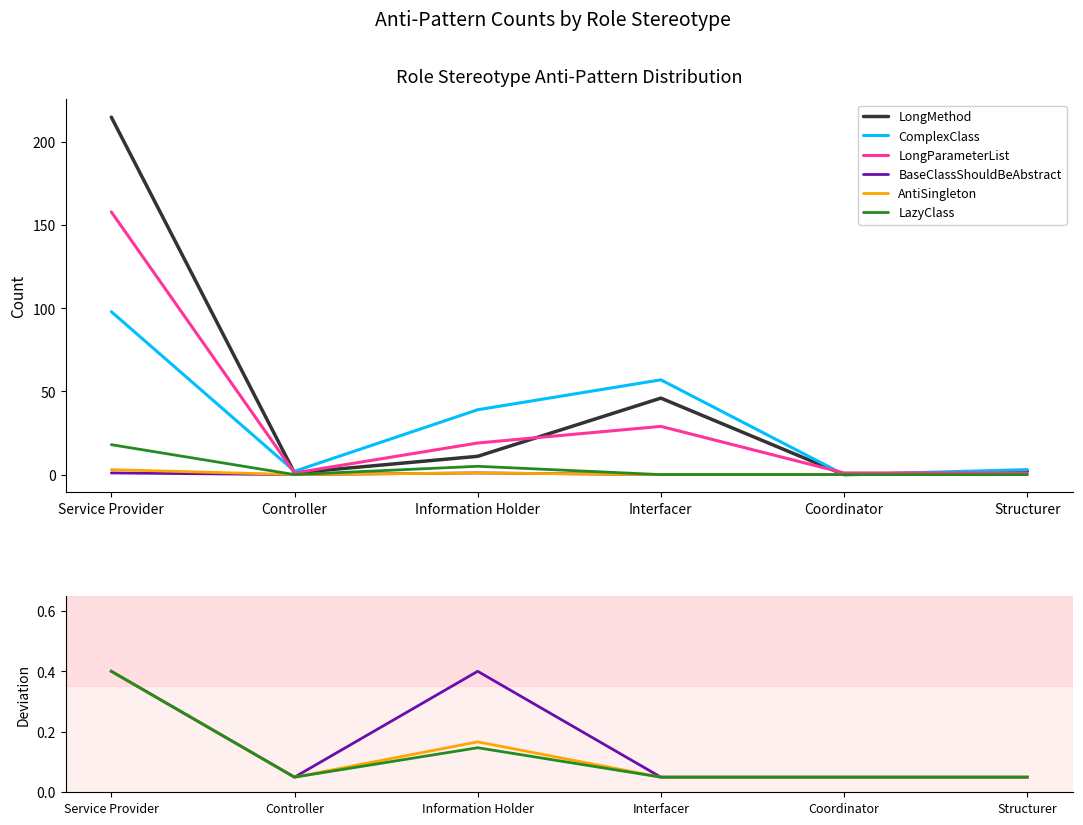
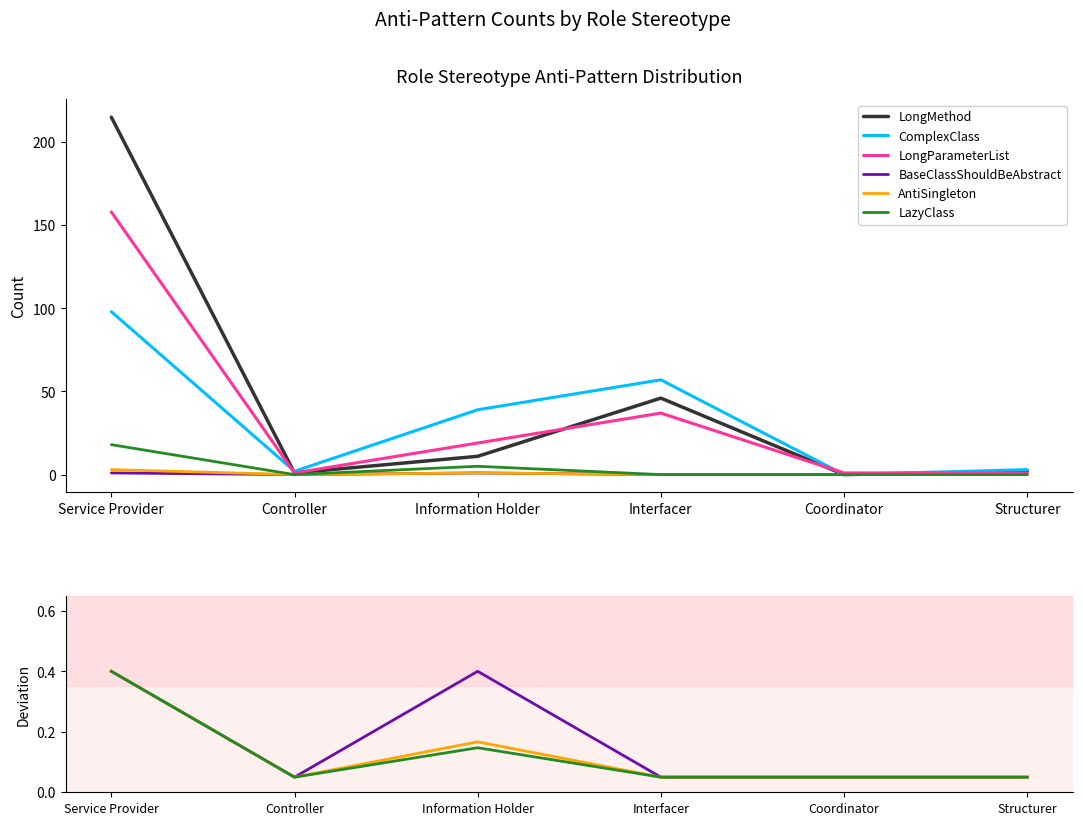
  {
    "Role Stereotype Anti-Pattern Distribution": {
      "LongMethod": {
        "Service Provider": 215,
        "Information Holder": 11,
        "Interfacer": 46
      },
      "ComplexClass": {
        "Service Provider": 98,
        "Information Holder": 39,
        "Interfacer": 57
      },
      "LongParameterList": {
        "Service Provider": 158,
        "Information Holder": 19,
-       "Interfacer": 29
+       "Interfacer": 37
      },
      "BaseClassShouldBeAbstract": {
        "Service Provider": 1
      },
      "AntiSingleton": {
        "Service Provider": 3
      },
      "LazyClass": {
        "Service Provider": 18,
        "Information Holder": 5
      }
    }
  }
